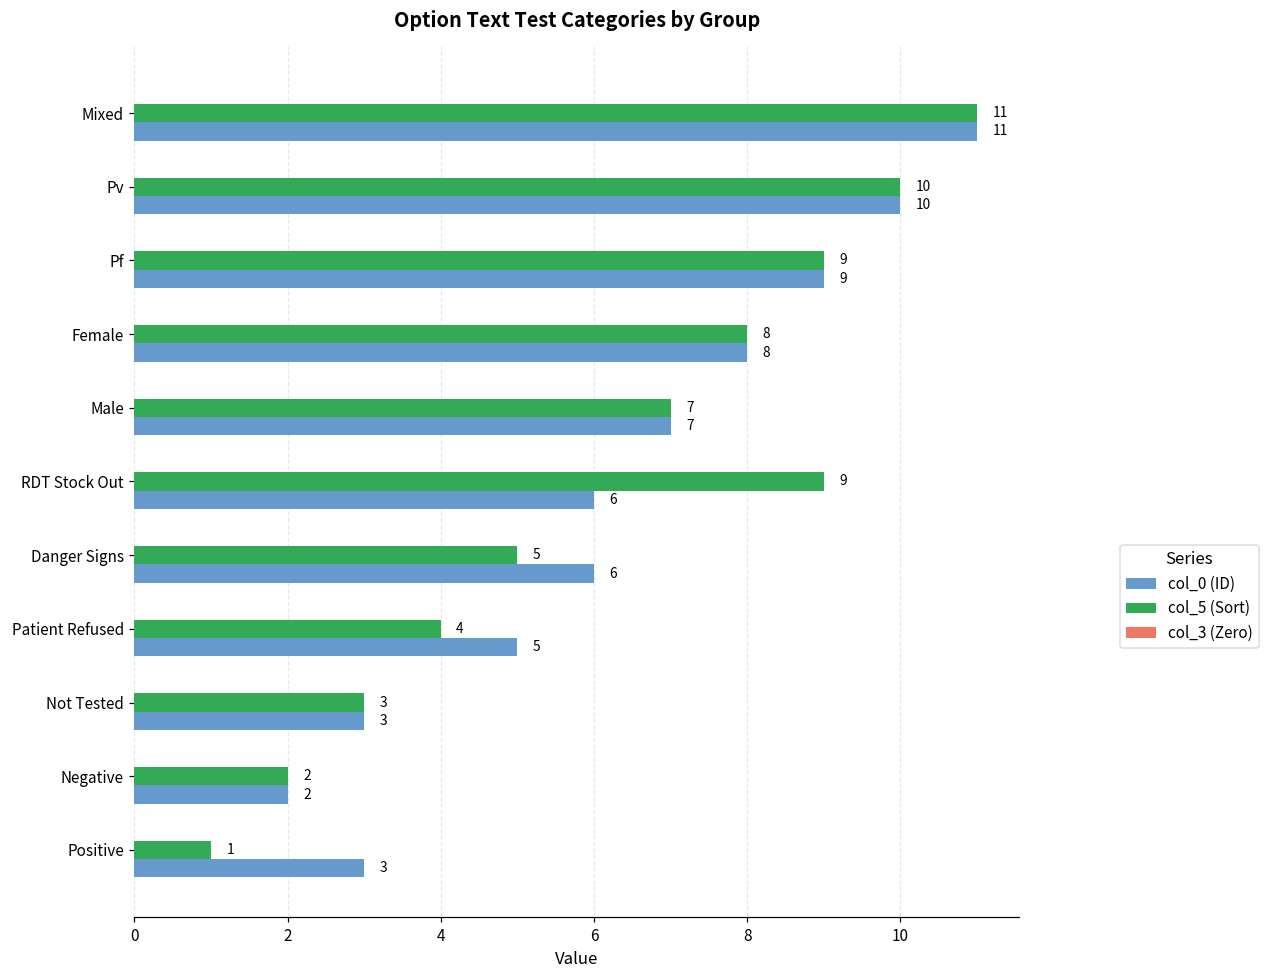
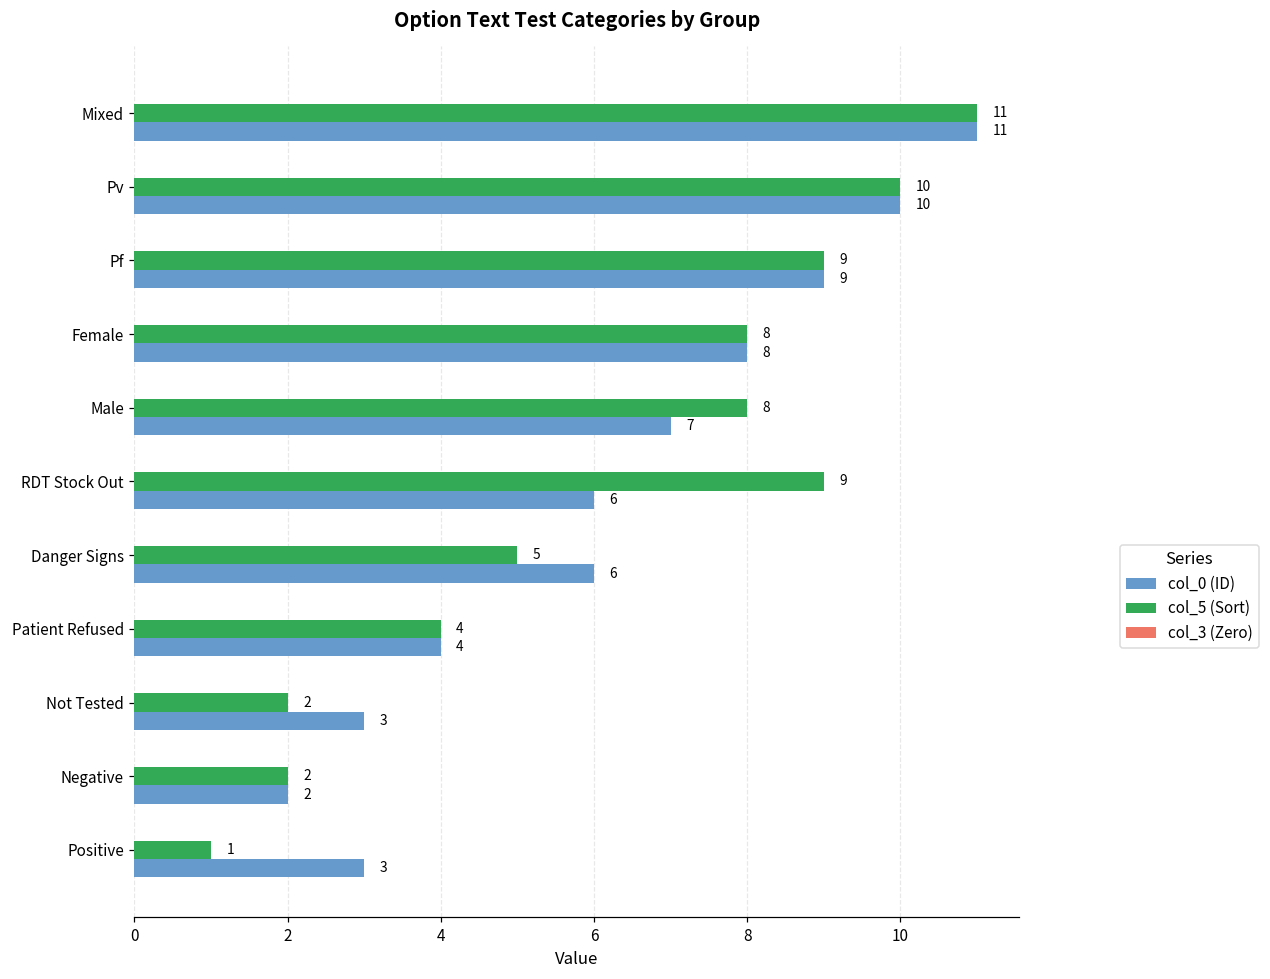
  {
    "col_0 (ID)": {
      "Mixed": 11,
      "Pv": 10,
      "Pf": 9,
      "Female": 8,
      "Male": 7,
      "RDT Stock Out": 6,
      "Danger Signs": 6,
-     "Patient Refused": 5,
+     "Patient Refused": 4,
      "Not Tested": 3,
      "Negative": 2,
      "Positive": 3
    },
    "col_5 (Sort)": {
      "Mixed": 11,
      "Pv": 10,
      "Pf": 9,
      "Female": 8,
-     "Male": 7,
+     "Male": 8,
      "RDT Stock Out": 9,
      "Danger Signs": 5,
      "Patient Refused": 4,
-     "Not Tested": 3,
+     "Not Tested": 2,
      "Negative": 2,
      "Positive": 1
    },
    "col_3 (Zero)": {
      "Mixed": 0.0,
      "Pv": 0.0,
      "Pf": 0.0,
      "Female": 0.0,
      "Male": 0.0,
      "RDT Stock Out": 0.0,
      "Danger Signs": 0.0,
      "Patient Refused": 0.0,
      "Not Tested": 0.0,
      "Negative": 0.0,
      "Positive": 0.0
    }
  }
